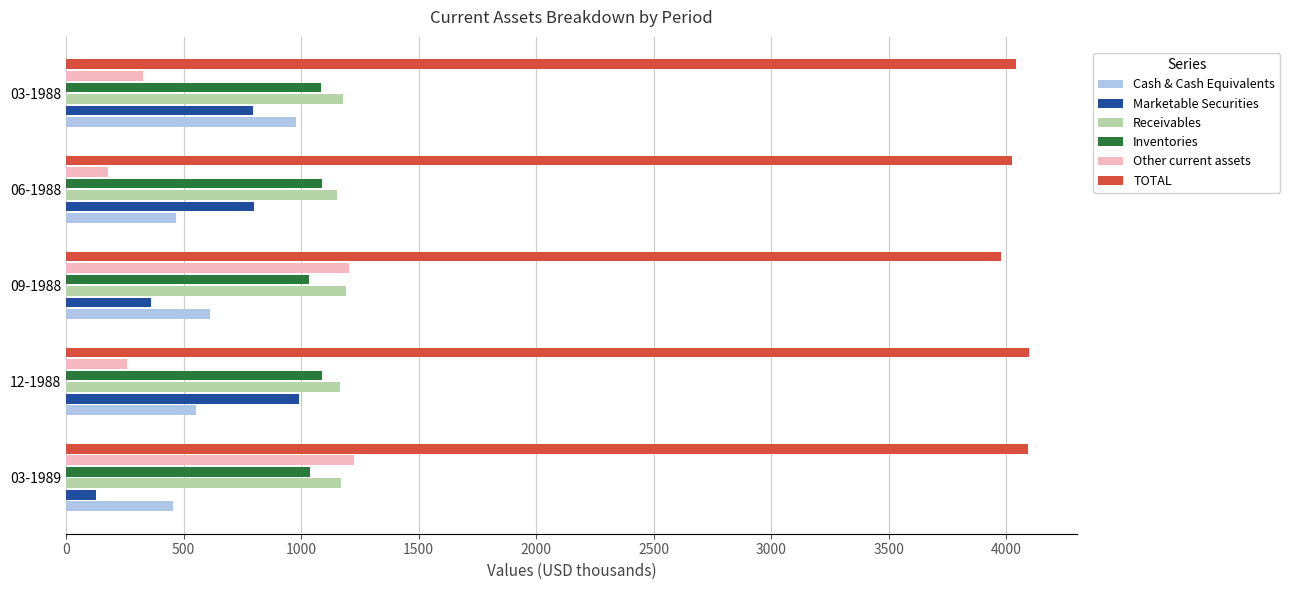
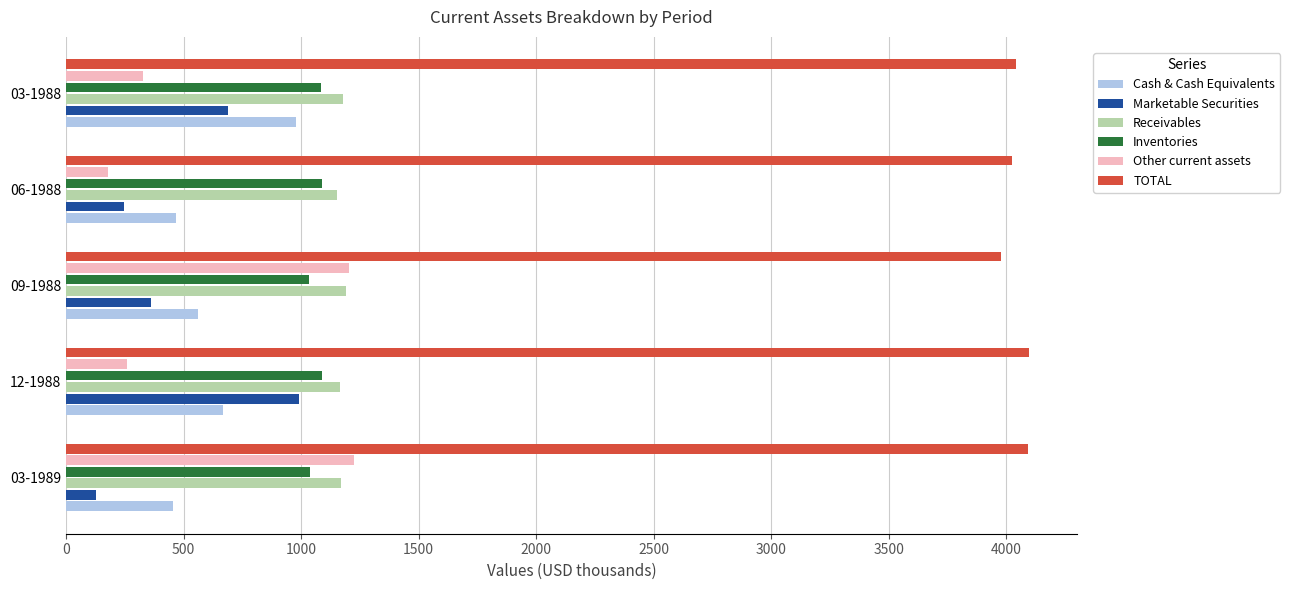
  {
    "Cash & Cash Equivalents": {
      "03-1988": 980,
      "06-1988": 470,
-     "09-1988": 610,
-     "12-1988": 550,
+     "09-1988": 560,
+     "12-1988": 670,
      "03-1989": 460
    },
    "Marketable Securities": {
-     "03-1988": 800,
-     "06-1988": 800,
+     "03-1988": 690,
+     "06-1988": 250,
      "09-1988": 360,
      "12-1988": 990,
      "03-1989": 130
    },
    "Receivables": {
      "03-1988": 1180,
      "06-1988": 1150,
      "09-1988": 1190,
      "12-1988": 1170,
      "03-1989": 1170
    },
    "Inventories": {
      "03-1988": 1080,
      "06-1988": 1090,
      "09-1988": 1030,
      "12-1988": 1090,
      "03-1989": 1040
    },
    "Other current assets": {
      "03-1988": 330,
      "06-1988": 180,
      "09-1988": 1200,
      "12-1988": 260,
      "03-1989": 1230
    },
    "TOTAL": {
      "03-1988": 4040,
      "06-1988": 4020,
      "09-1988": 3980,
      "12-1988": 4090,
      "03-1989": 4090
    }
  }
